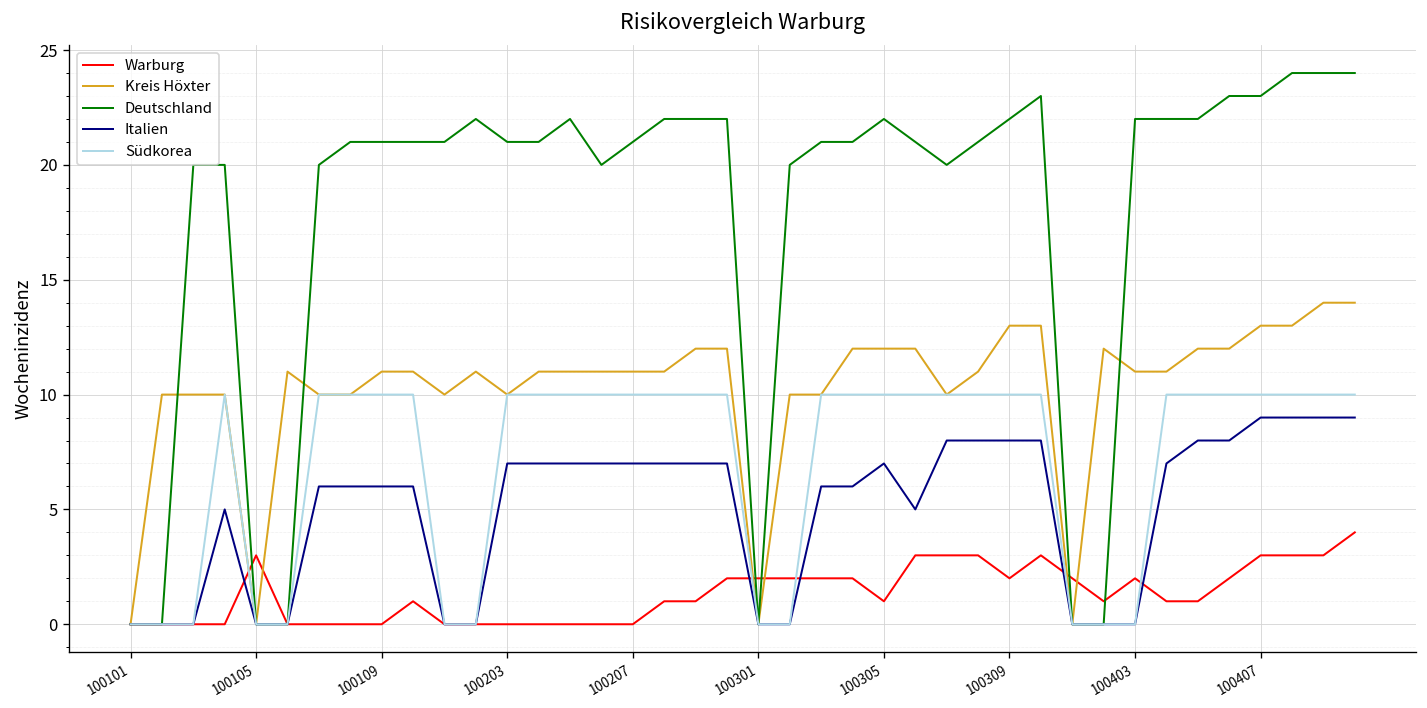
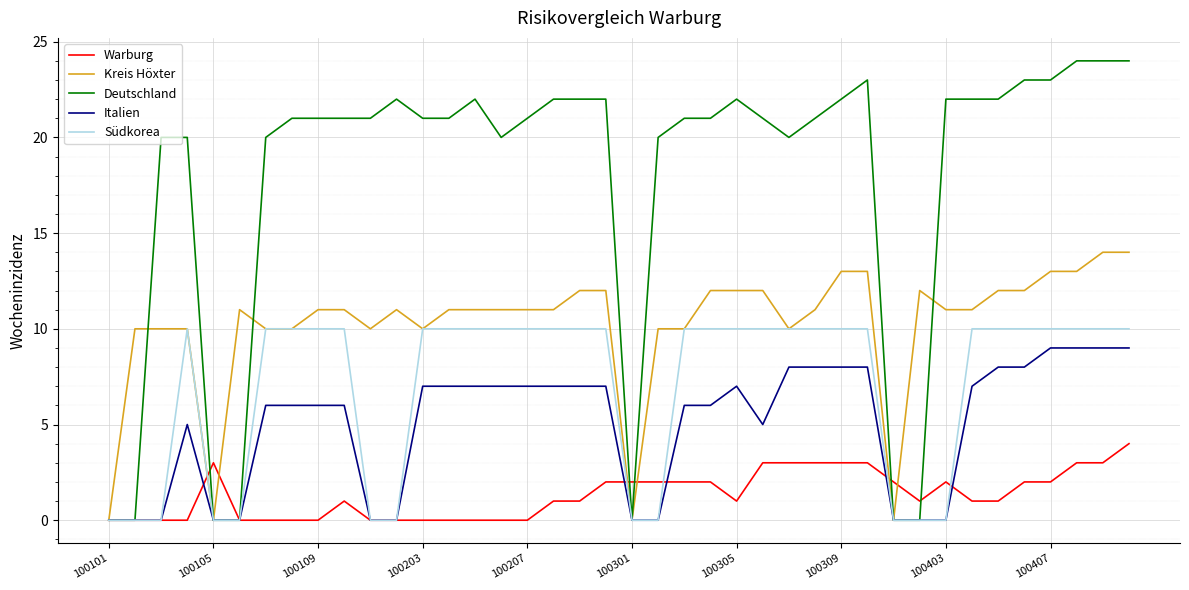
  {
    "Warburg": {
      "100105": 3.0,
      "100109": 0.0,
      "100203": 0.0,
      "100207": 0.0,
      "100301": 2.0,
      "100305": 1.0,
-     "100309": 2.0,
+     "100309": 3.0,
      "100403": 2.0,
-     "100407": 3.0
+     "100407": 2.0
    },
    "Kreis Höxter": {
      "100109": 11.0,
      "100207": 11.0,
      "100305": 12.0,
      "100309": 13.0,
      "100403": 11.0,
      "100407": 13.0
    },
    "Deutschland": {
      "100109": 21.0,
      "100203": 21.0,
      "100207": 21.0,
      "100305": 22.0,
      "100309": 22.0,
      "100403": 22.0,
      "100407": 23.0
    },
    "Italien": {
      "100109": 6.0,
      "100203": 7.0,
      "100207": 7.0,
      "100305": 7.0,
      "100309": 8.0,
      "100407": 9.0
    },
    "Südkorea": {
      "100109": 10.0,
      "100207": 10.0,
      "100305": 10.0,
      "100309": 10.0,
      "100407": 10.0
    }
  }
